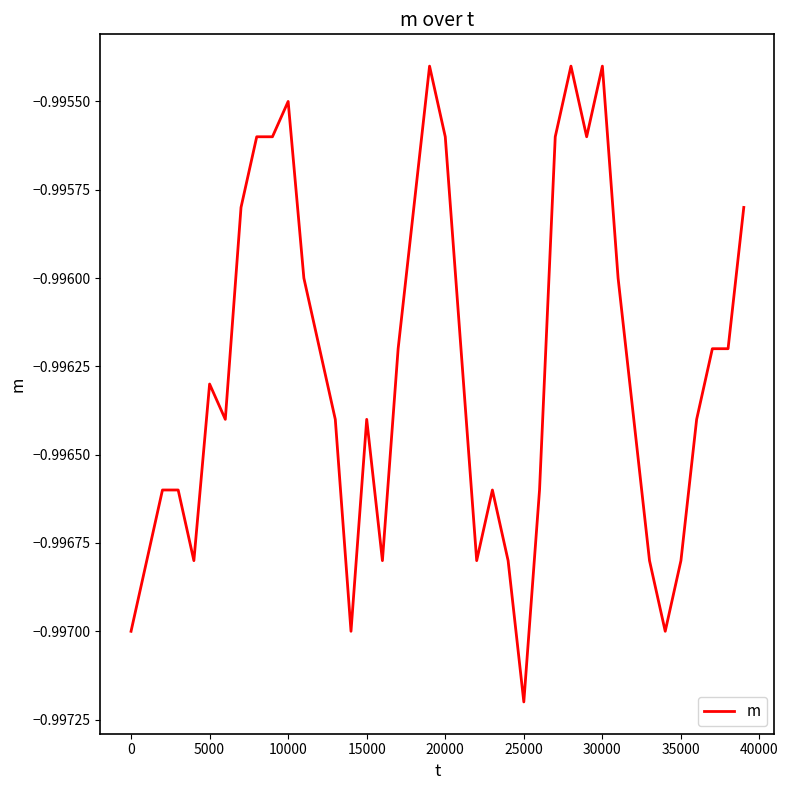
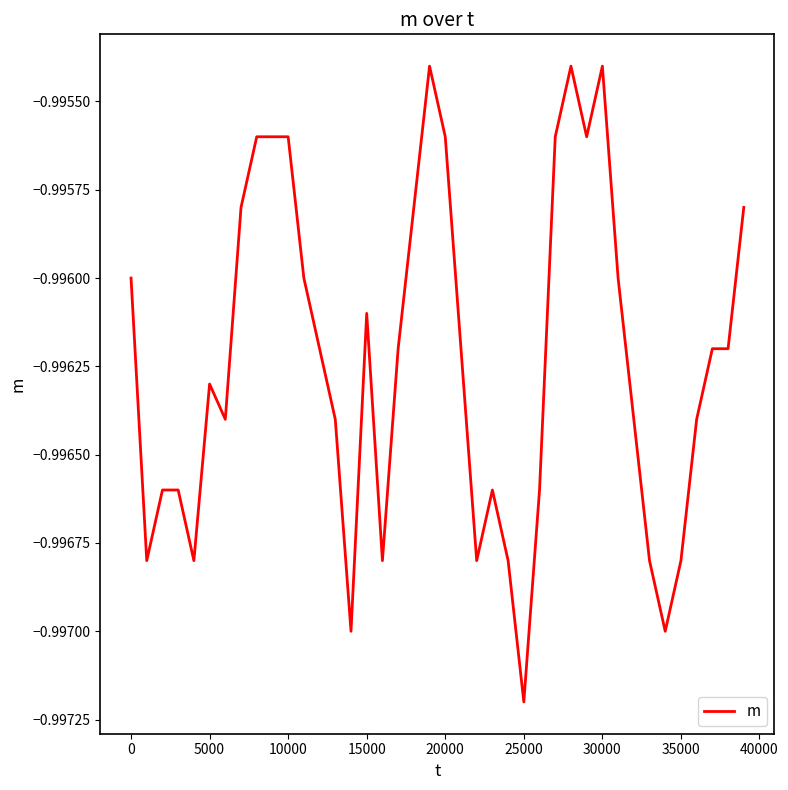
  {
-   "0": -0.997,
+   "0": -0.996,
    "5000": -0.9963,
-   "10000": -0.9955,
-   "15000": -0.9964,
+   "10000": -0.9956,
+   "15000": -0.9961,
    "20000": -0.9956,
    "25000": -0.9972,
    "30000": -0.9954,
    "35000": -0.9968
  }
